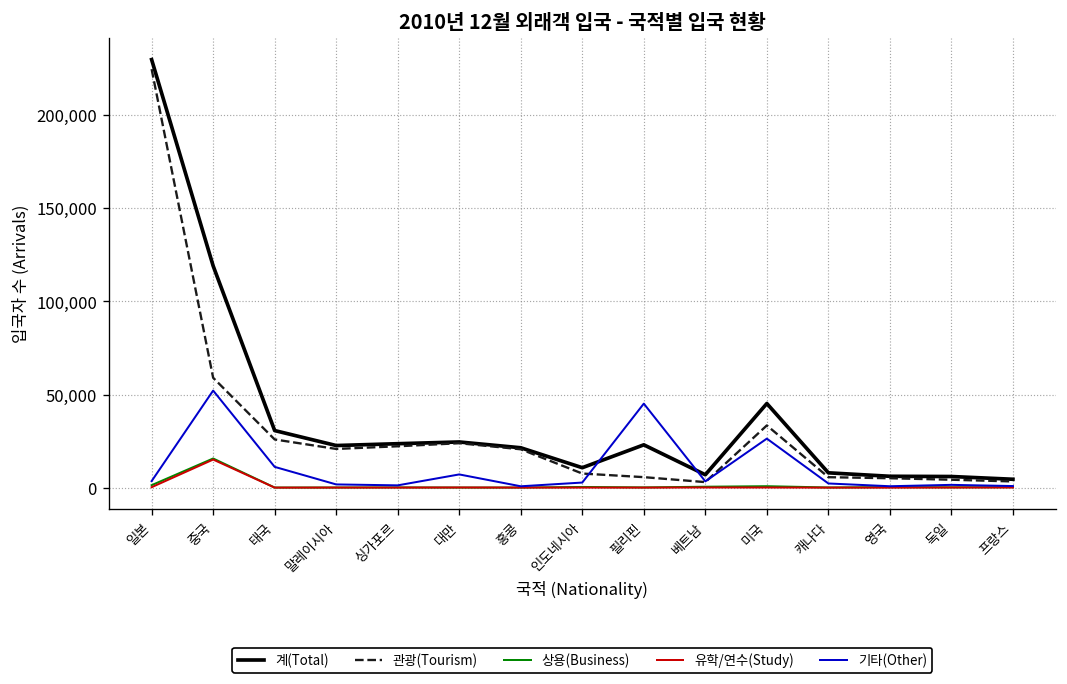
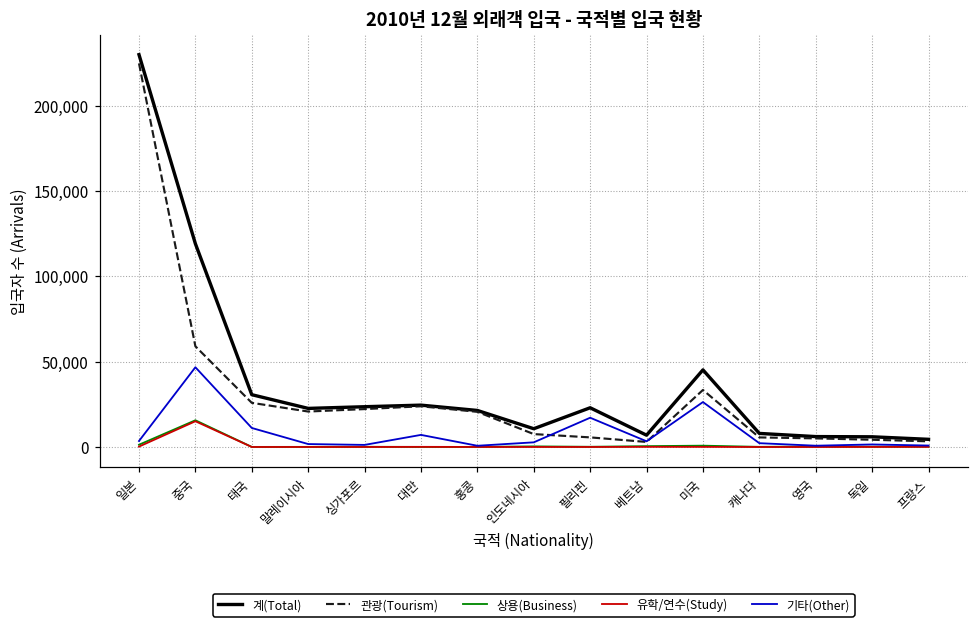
  {
    "기타(Other)": {
      "일본": "4,000",
-     "중국": "52,000",
+     "중국": "47,000",
      "태국": "11,000",
      "말레이시아": "2,000",
      "대만": "7,000",
      "인도네시아": "3,000",
-     "필리핀": "45,000",
+     "필리핀": "17,000",
      "미국": "26,000",
      "캐나다": "2,000"
    }
  }
